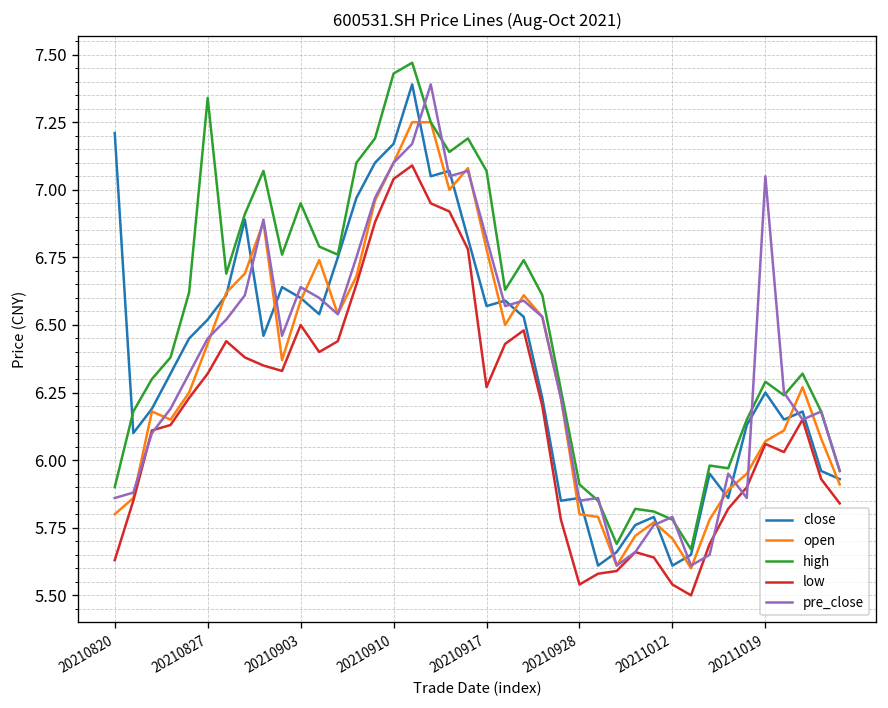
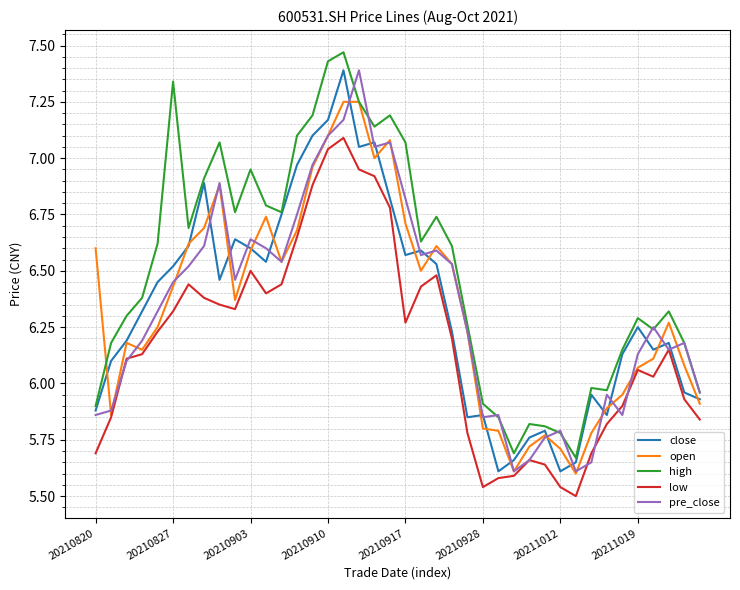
  {
    "close": {
-     "20210820": 7.21,
+     "20210820": 5.88,
      "20210827": 6.52,
      "20210910": 7.17,
      "20210917": 6.57,
      "20211012": 5.61,
      "20211019": 6.25
    },
    "open": {
-     "20210820": 5.8,
+     "20210820": 6.6,
      "20210827": 6.43,
-     "20210917": 6.78,
+     "20210917": 6.71,
      "20210928": 5.80,
      "20211012": 5.71
    },
    "high": {
      "20210820": 5.90,
      "20210827": 7.34,
      "20210903": 6.95,
      "20210910": 7.43,
      "20210917": 7.07,
      "20210928": 5.91,
      "20211019": 6.29
    },
    "low": {
-     "20210820": 5.63,
+     "20210820": 5.69,
      "20210827": 6.32,
      "20210903": 6.50,
      "20210910": 7.04,
      "20210917": 6.27,
      "20210928": 5.54,
      "20211012": 5.54
    },
    "pre_close": {
      "20210820": 5.86,
      "20210827": 6.45,
      "20210903": 6.64,
      "20210917": 6.82,
-     "20211019": 7.05
+     "20211019": 6.13
    }
  }
